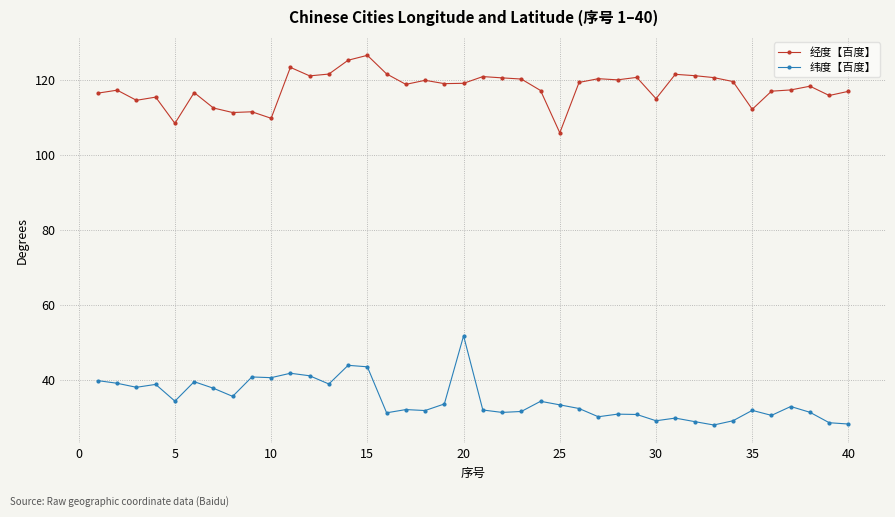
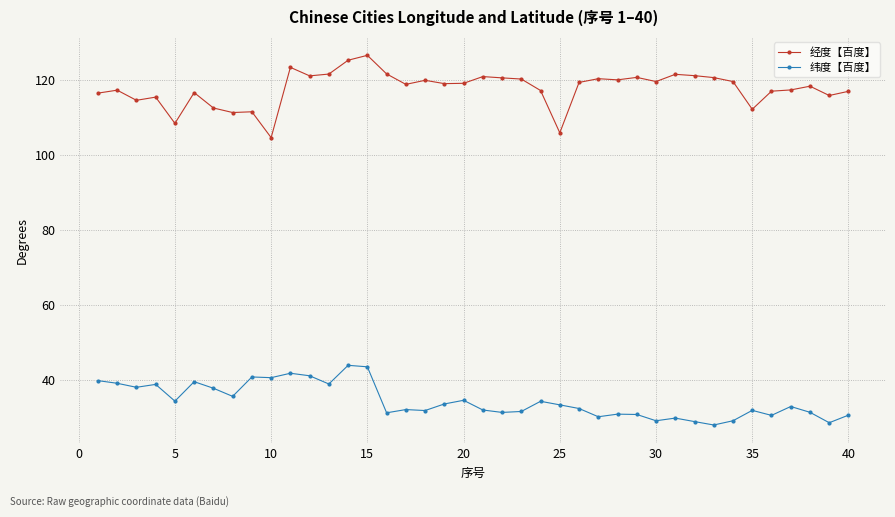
  {
    "经度【百度】": {
      "5": 108,
-     "10": 110,
+     "10": 105,
      "15": 127,
      "20": 119,
      "25": 106,
-     "30": 115,
+     "30": 120,
      "35": 112,
      "40": 117
    },
    "纬度【百度】": {
      "5": 34,
      "10": 41,
      "15": 44,
-     "20": 52,
+     "20": 35,
      "25": 33,
      "30": 29,
      "35": 32,
-     "40": 28
+     "40": 31
    }
  }
